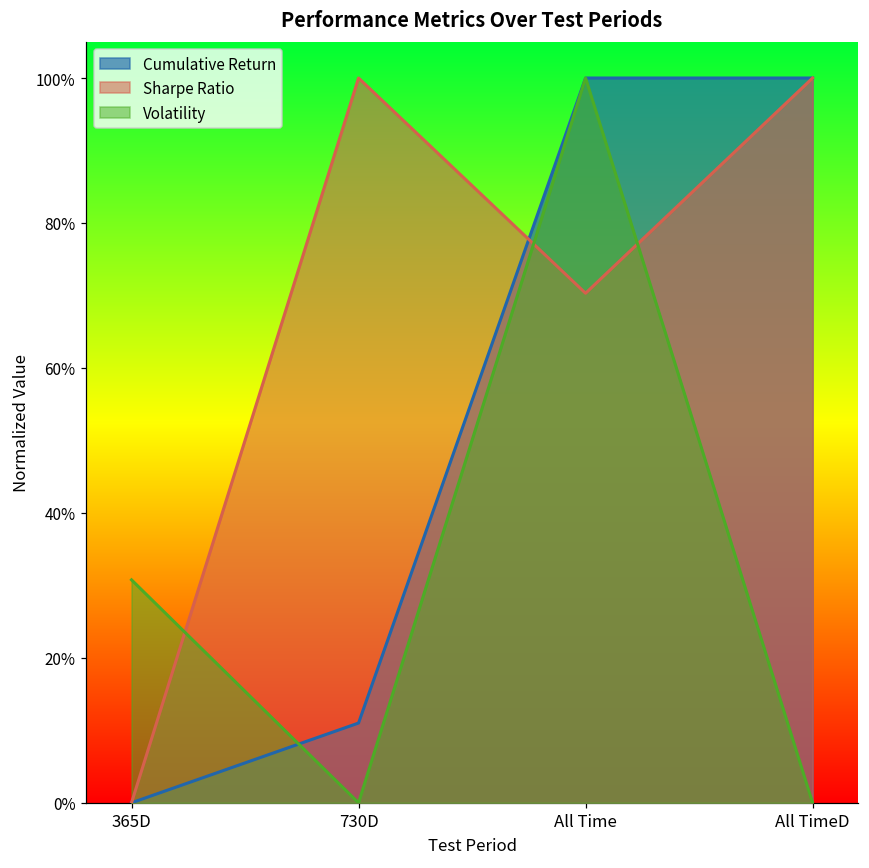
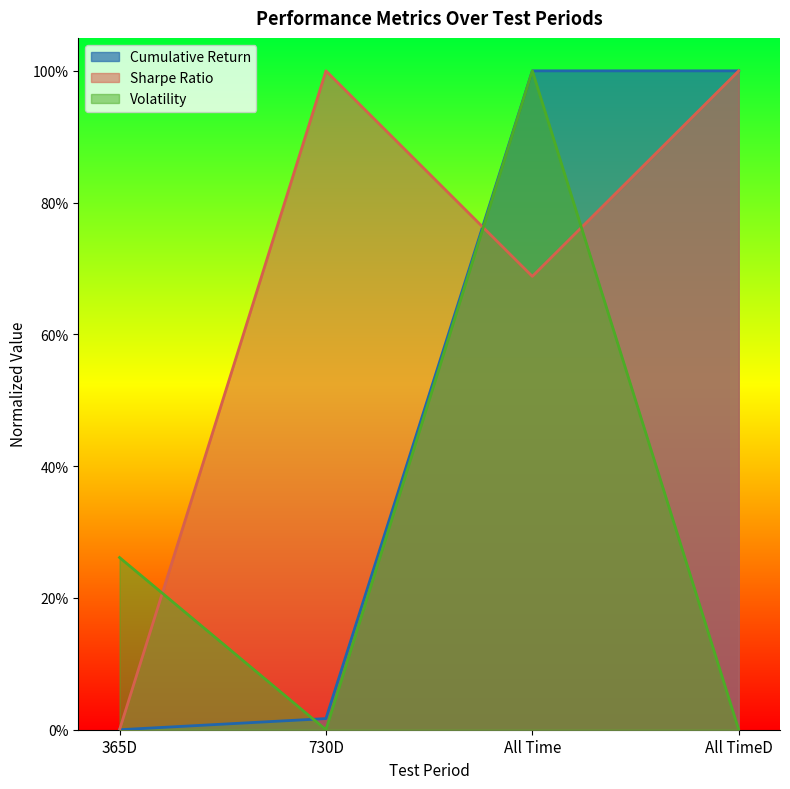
  {
    "Cumulative Return": {
-     "730D": "11%"
+     "730D": "2%"
    },
    "Sharpe Ratio": {
      "730D": "100%",
-     "All Time": "70%"
+     "All Time": "69%"
    },
    "Volatility": {
-     "365D": "31%",
+     "365D": "26%",
      "730D": "0%",
      "All TimeD": "0%"
    }
  }
